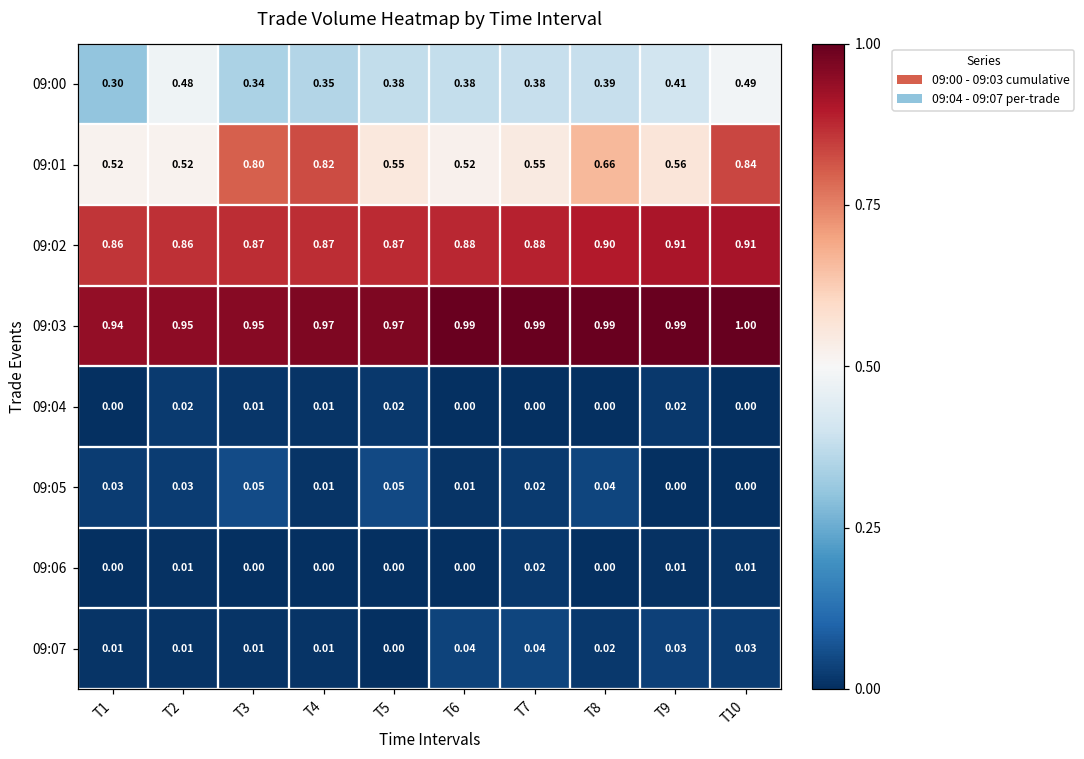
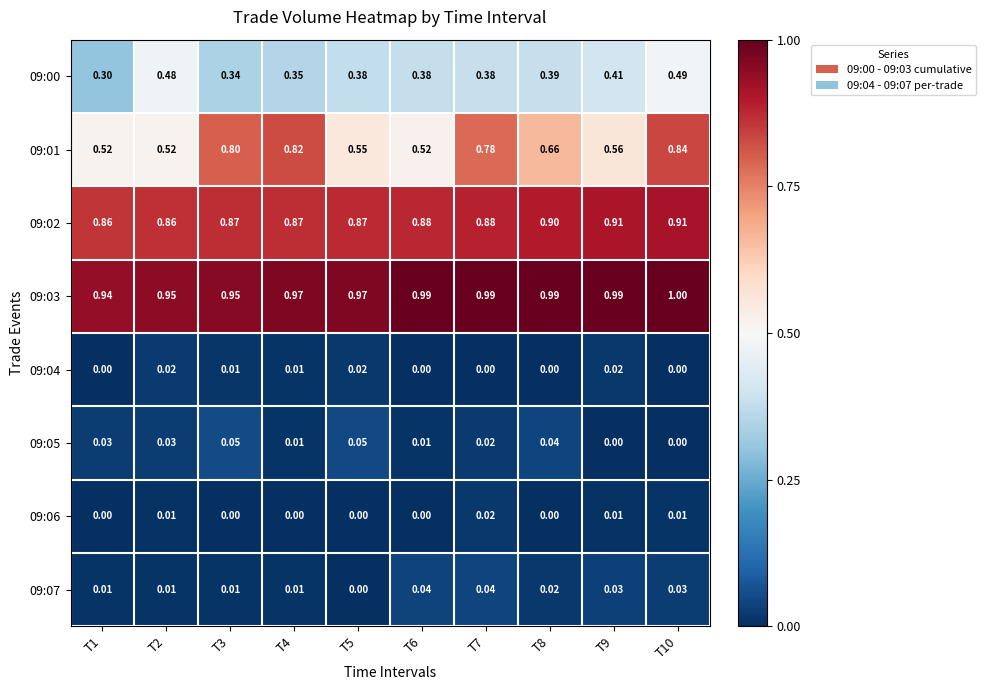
  {
    "09:00": {
      "T1": 0.30,
      "T2": 0.48,
      "T3": 0.34,
      "T4": 0.35,
      "T5": 0.38,
      "T6": 0.38,
      "T7": 0.38,
      "T8": 0.39,
      "T9": 0.41,
      "T10": 0.49
    },
    "09:01": {
      "T1": 0.52,
      "T2": 0.52,
      "T3": 0.80,
      "T4": 0.82,
      "T5": 0.55,
      "T6": 0.52,
-     "T7": 0.55,
+     "T7": 0.78,
      "T8": 0.66,
      "T9": 0.56,
      "T10": 0.84
    },
    "09:02": {
      "T1": 0.86,
      "T2": 0.86,
      "T3": 0.87,
      "T4": 0.87,
      "T5": 0.87,
      "T6": 0.88,
      "T7": 0.88,
      "T8": 0.90,
      "T9": 0.91,
      "T10": 0.91
    },
    "09:03": {
      "T1": 0.94,
      "T2": 0.95,
      "T3": 0.95,
      "T4": 0.97,
      "T5": 0.97,
      "T6": 0.99,
      "T7": 0.99,
      "T8": 0.99,
      "T9": 0.99,
      "T10": 1.00
    },
    "09:04": {
      "T1": 0.00,
      "T2": 0.02,
      "T3": 0.01,
      "T4": 0.01,
      "T5": 0.02,
      "T6": 0.00,
      "T7": 0.00,
      "T8": 0.00,
      "T9": 0.02,
      "T10": 0.00
    },
    "09:05": {
      "T1": 0.03,
      "T2": 0.03,
      "T3": 0.05,
      "T4": 0.01,
      "T5": 0.05,
      "T6": 0.01,
      "T7": 0.02,
      "T8": 0.04,
      "T9": 0.00,
      "T10": 0.00
    },
    "09:06": {
      "T1": 0.00,
      "T2": 0.01,
      "T3": 0.00,
      "T4": 0.00,
      "T5": 0.00,
      "T6": 0.00,
      "T7": 0.02,
      "T8": 0.00,
      "T9": 0.01,
      "T10": 0.01
    },
    "09:07": {
      "T1": 0.01,
      "T2": 0.01,
      "T3": 0.01,
      "T4": 0.01,
      "T5": 0.00,
      "T6": 0.04,
      "T7": 0.04,
      "T8": 0.02,
      "T9": 0.03,
      "T10": 0.03
    }
  }
